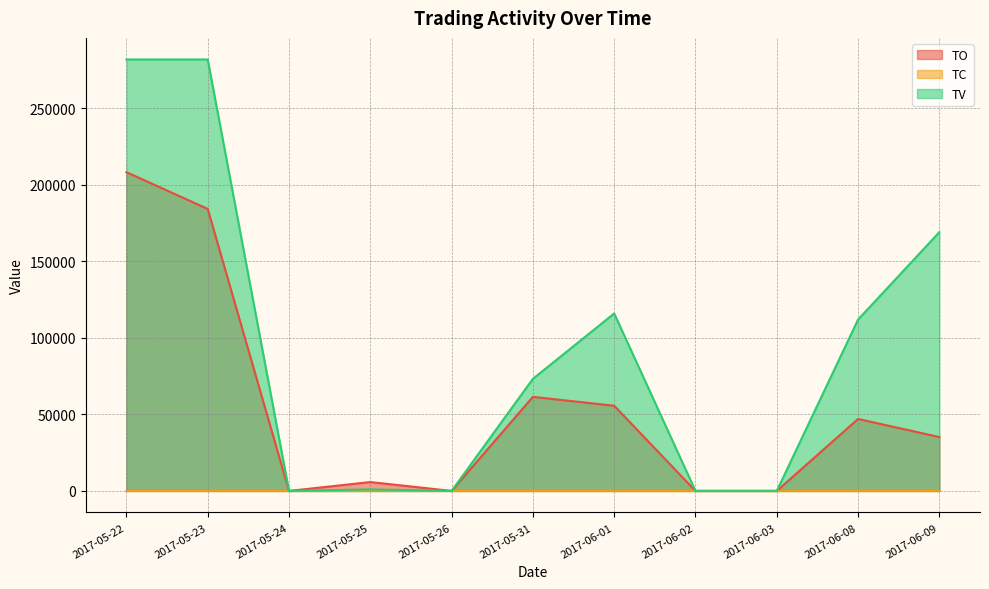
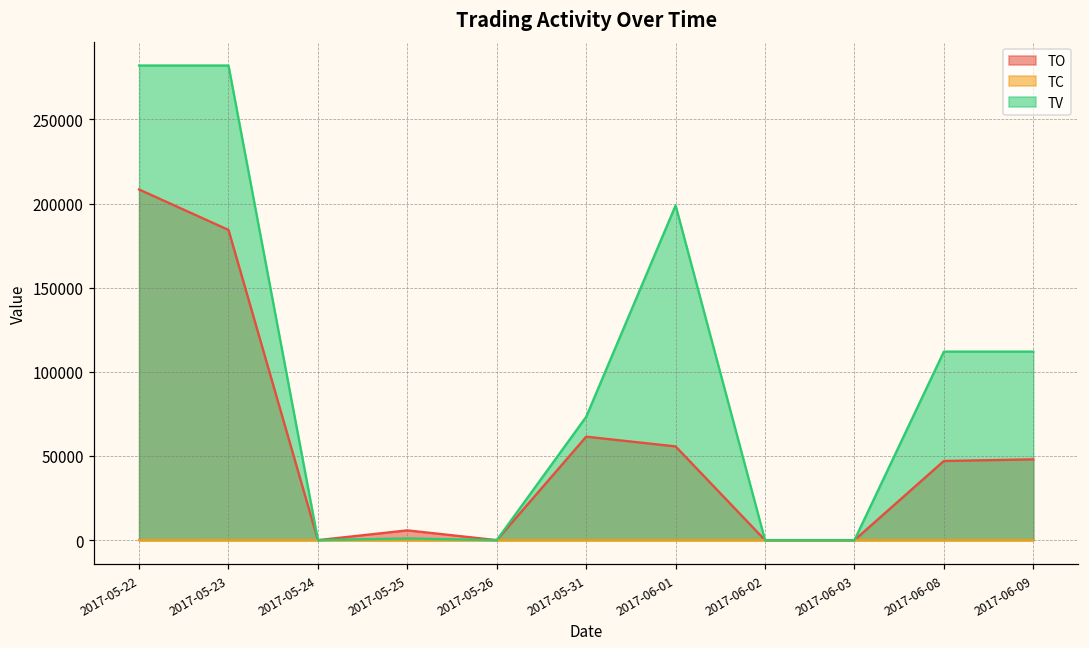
  {
    "TO": {
      "2017-05-22": 208000,
      "2017-05-23": 184000,
      "2017-05-25": 6000,
      "2017-05-31": 61000,
      "2017-06-01": 56000,
      "2017-06-08": 47000,
-     "2017-06-09": 35000
+     "2017-06-09": 48000
    },
    "TC": {
      "2017-05-22": 0,
      "2017-05-23": 0,
      "2017-05-31": 0,
      "2017-06-01": 0,
      "2017-06-08": 0,
      "2017-06-09": 0
    },
    "TV": {
      "2017-05-22": 282000,
      "2017-05-23": 282000,
      "2017-05-31": 73000,
-     "2017-06-01": 116000,
+     "2017-06-01": 199000,
      "2017-06-08": 112000,
-     "2017-06-09": 169000
+     "2017-06-09": 112000
    }
  }
